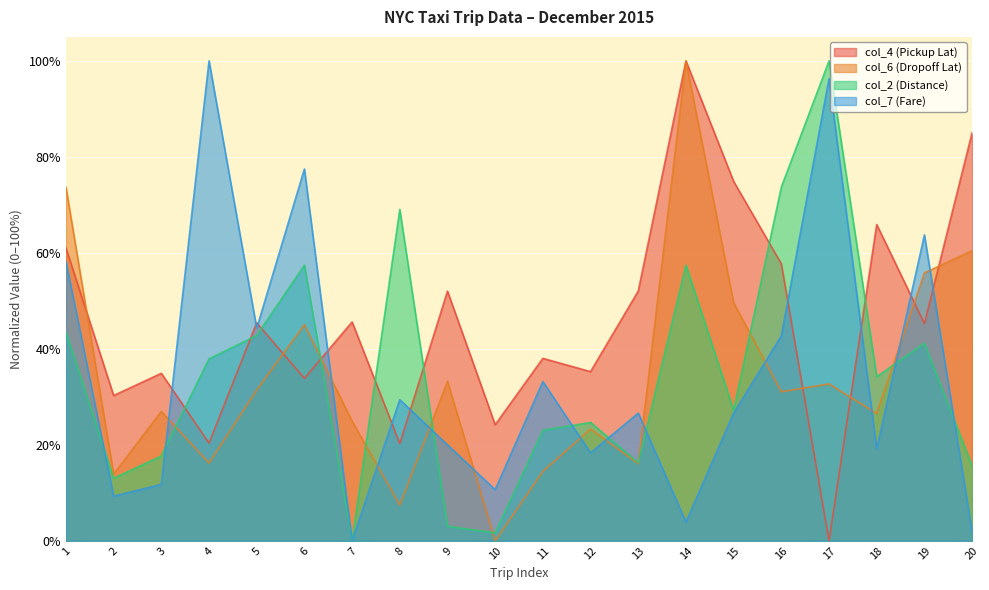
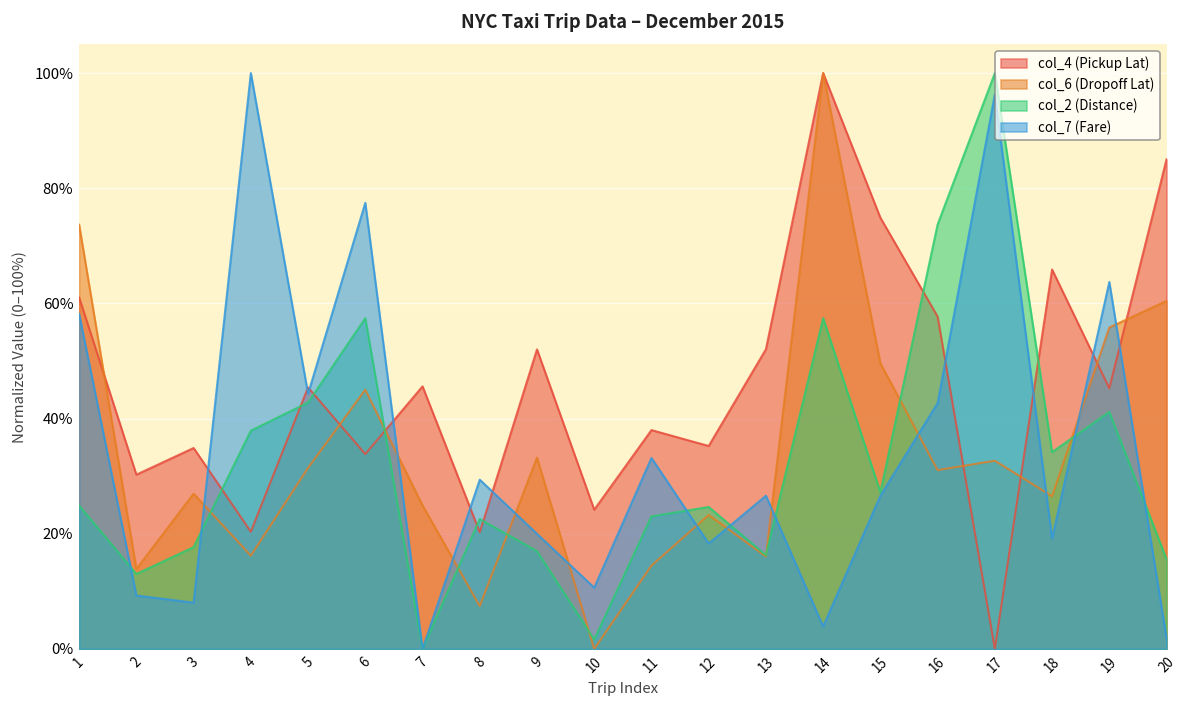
  {
    "col_2 (Distance)": {
-     "1": "43%",
+     "1": "25%",
      "2": "13%",
      "3": "18%",
      "4": "38%",
      "5": "43%",
      "6": "57%",
-     "8": "69%",
-     "9": "3%",
+     "8": "23%",
+     "9": "17%",
      "10": "2%",
      "11": "23%",
      "12": "25%",
      "14": "57%",
      "15": "27%",
      "16": "74%",
      "17": "100%",
      "18": "34%",
      "19": "41%",
      "20": "16%"
    },
    "col_7 (Fare)": {
      "1": "58%",
      "2": "9%",
-     "3": "12%",
+     "3": "8%",
      "4": "100%",
      "5": "44%",
      "6": "77%",
      "8": "29%",
      "9": "20%",
      "10": "11%",
      "11": "33%",
      "12": "18%",
      "13": "27%",
      "14": "4%",
      "15": "27%",
      "16": "43%",
      "17": "96%",
      "18": "19%",
      "19": "64%",
      "20": "2%"
    }
  }
